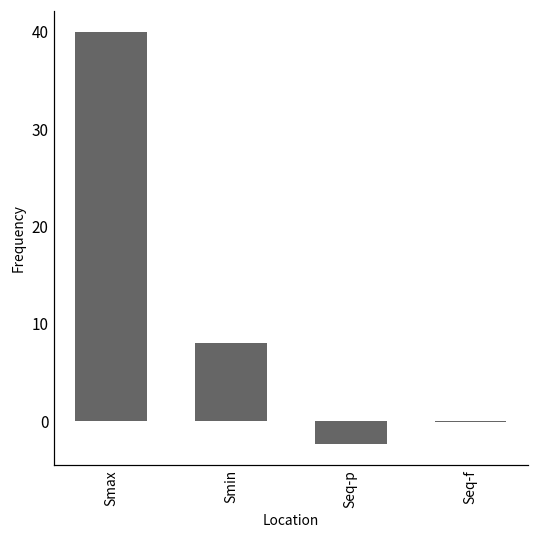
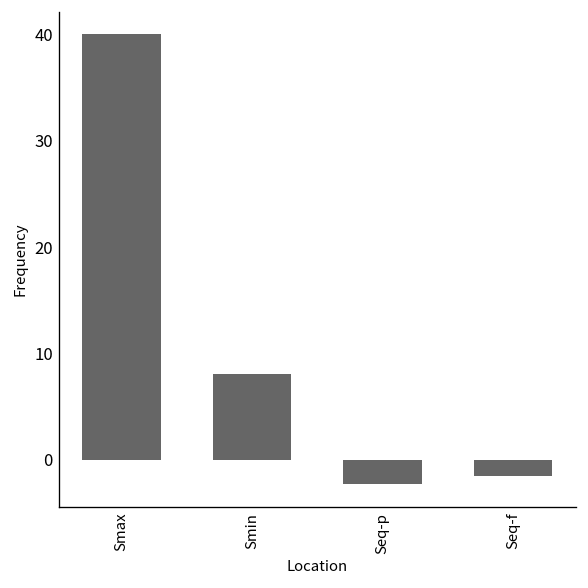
  {
    "Smax": 40,
    "Smin": 8,
    "Seq-p": -2,
-   "Seq-f": 0
+   "Seq-f": -2
  }
